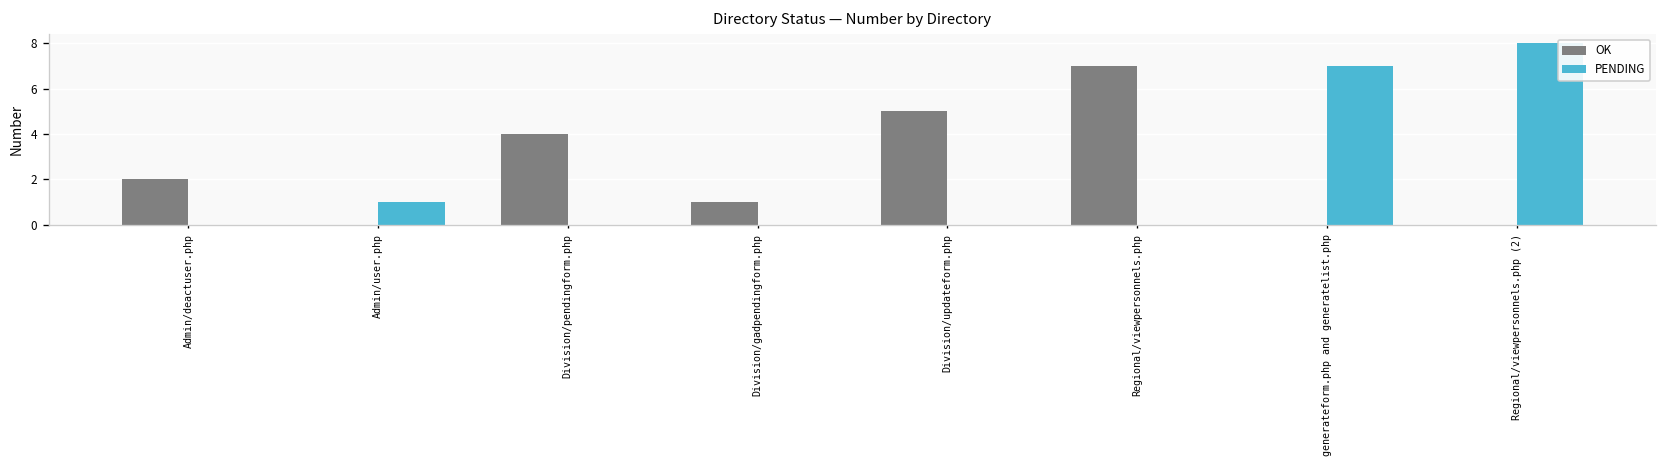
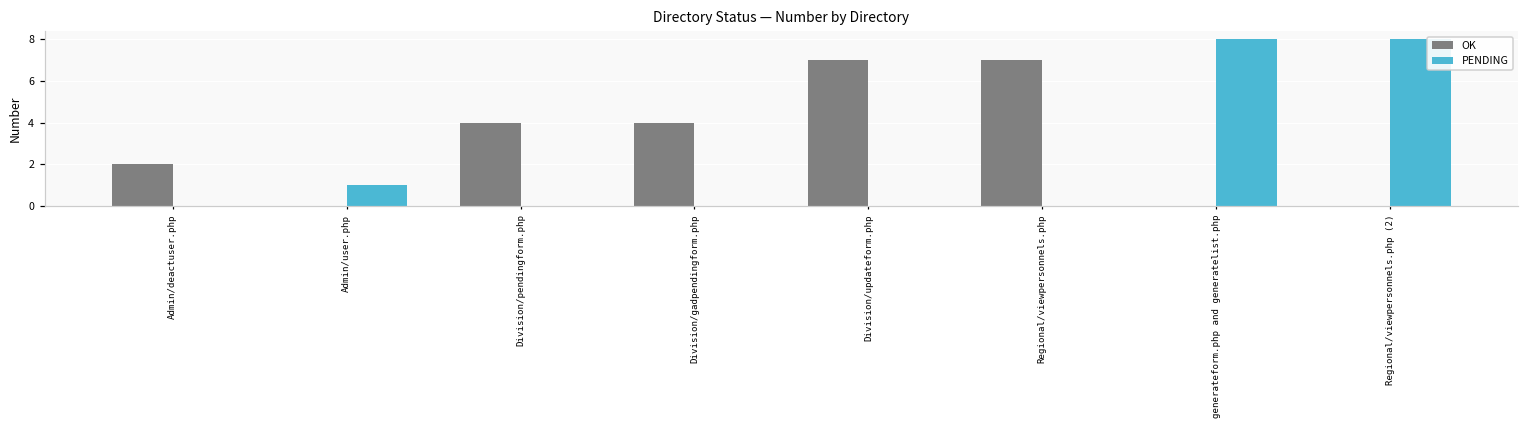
  {
    "OK": {
      "Admin/deactuser.php": 2,
      "Admin/user.php": 0,
      "Division/pendingform.php": 4,
-     "Division/gadpendingform.php": 1,
-     "Division/updateform.php": 5,
+     "Division/gadpendingform.php": 4,
+     "Division/updateform.php": 7,
      "Regional/viewpersonnels.php": 7,
      "generateform.php and generatelist.php": 0,
      "Regional/viewpersonnels.php (2)": 0
    },
    "PENDING": {
      "Admin/deactuser.php": 0,
      "Admin/user.php": 1,
      "Division/pendingform.php": 0,
      "Division/gadpendingform.php": 0,
      "Division/updateform.php": 0,
      "Regional/viewpersonnels.php": 0,
-     "generateform.php and generatelist.php": 7,
+     "generateform.php and generatelist.php": 8,
      "Regional/viewpersonnels.php (2)": 8
    }
  }
